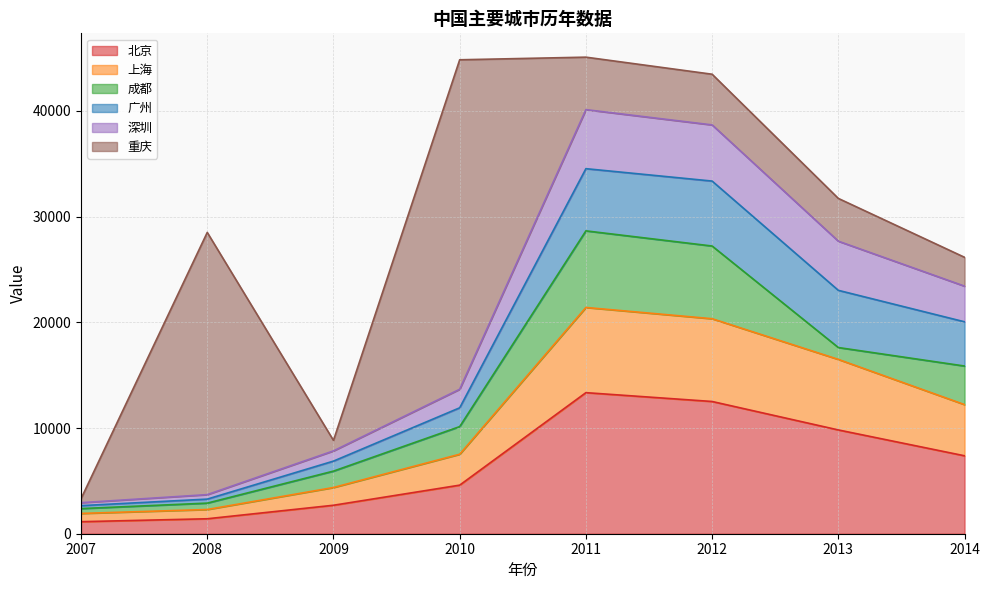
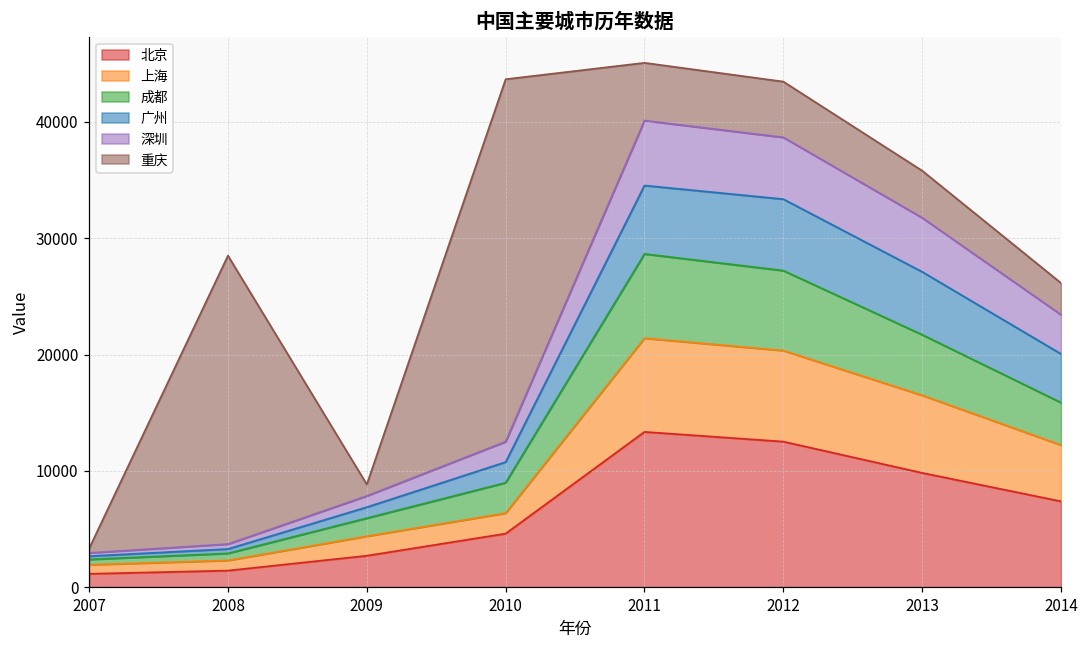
  {
    "北京": {
      "2007": 1100,
      "2008": 1400,
      "2009": 2700,
      "2010": 4600,
      "2011": 13300,
      "2012": 12500,
      "2013": 9800,
      "2014": 7400
    },
    "上海": {
      "2007": 800,
      "2008": 900,
      "2009": 1700,
-     "2010": 2900,
+     "2010": 1800,
      "2011": 8100,
      "2012": 7800,
      "2013": 6700,
      "2014": 4800
    },
    "成都": {
      "2007": 500,
      "2008": 600,
      "2009": 1600,
      "2010": 2600,
      "2011": 7200,
      "2012": 6900,
-     "2013": 1100,
+     "2013": 5200,
      "2014": 3700
    },
    "广州": {
      "2007": 300,
      "2008": 400,
      "2009": 900,
      "2010": 1800,
      "2011": 5900,
      "2012": 6100,
      "2013": 5400,
      "2014": 4200
    },
    "深圳": {
      "2007": 300,
      "2008": 400,
      "2009": 1000,
      "2010": 1800,
      "2011": 5600,
      "2012": 5300,
      "2013": 4600,
      "2014": 3400
    },
    "重庆": {
      "2007": 400,
      "2008": 24800,
      "2009": 1000,
      "2010": 31200,
      "2011": 5000,
      "2012": 4800,
      "2013": 4000,
      "2014": 2700
    }
  }
